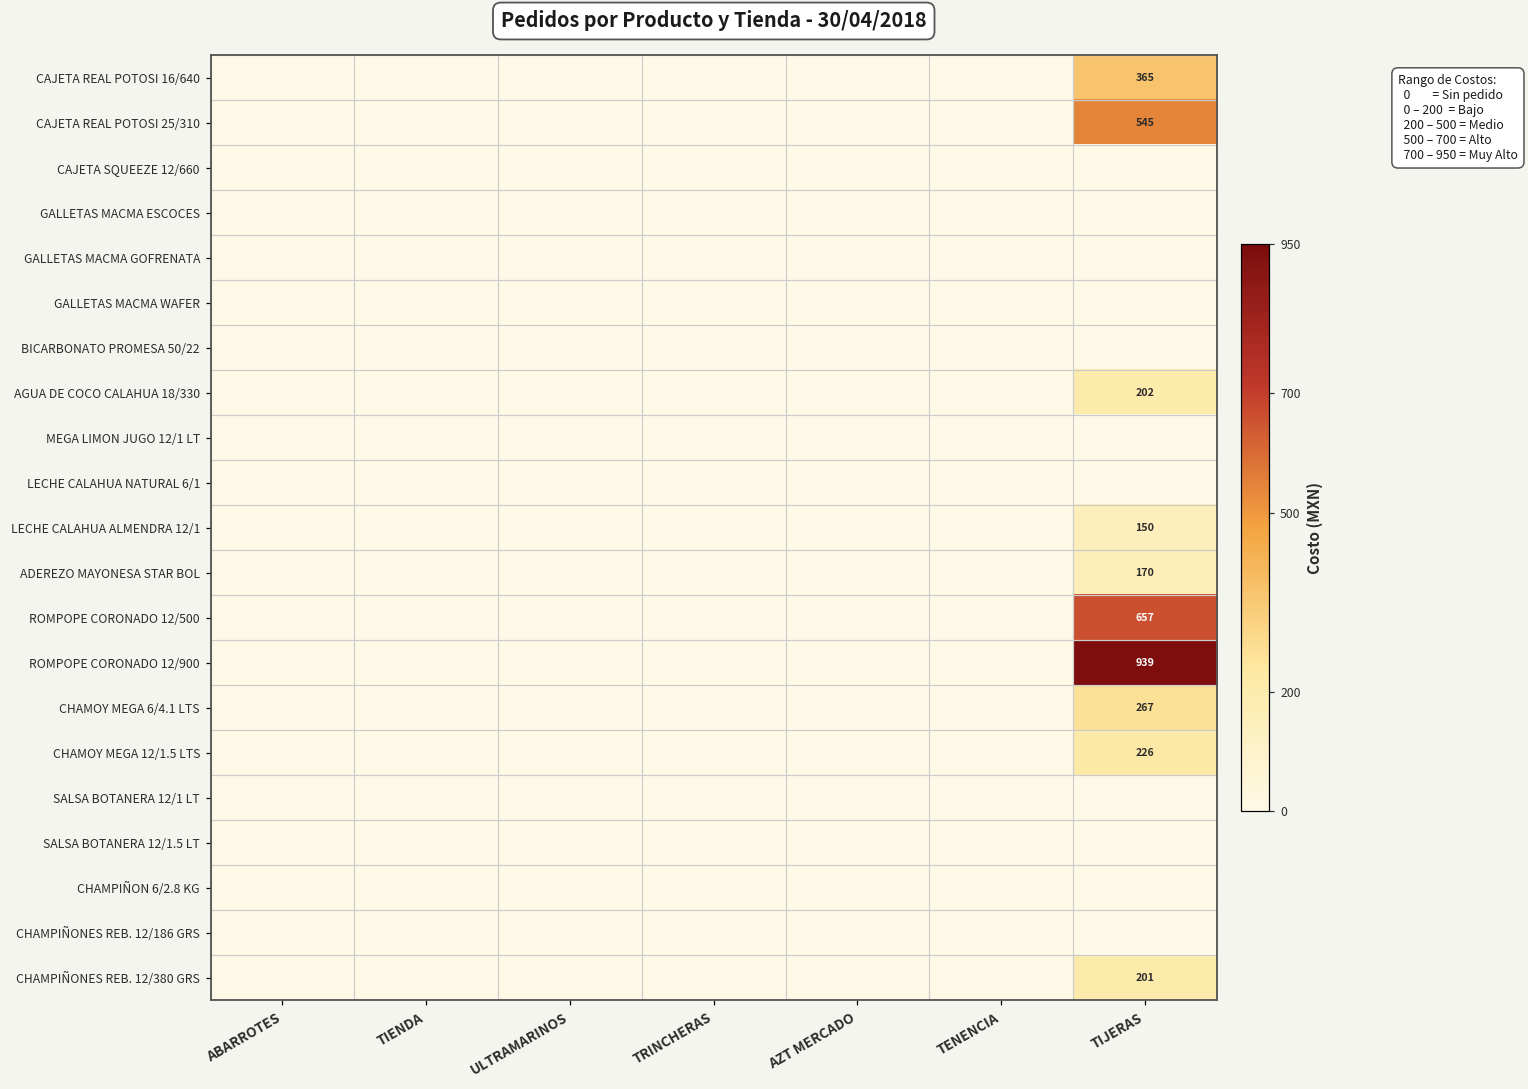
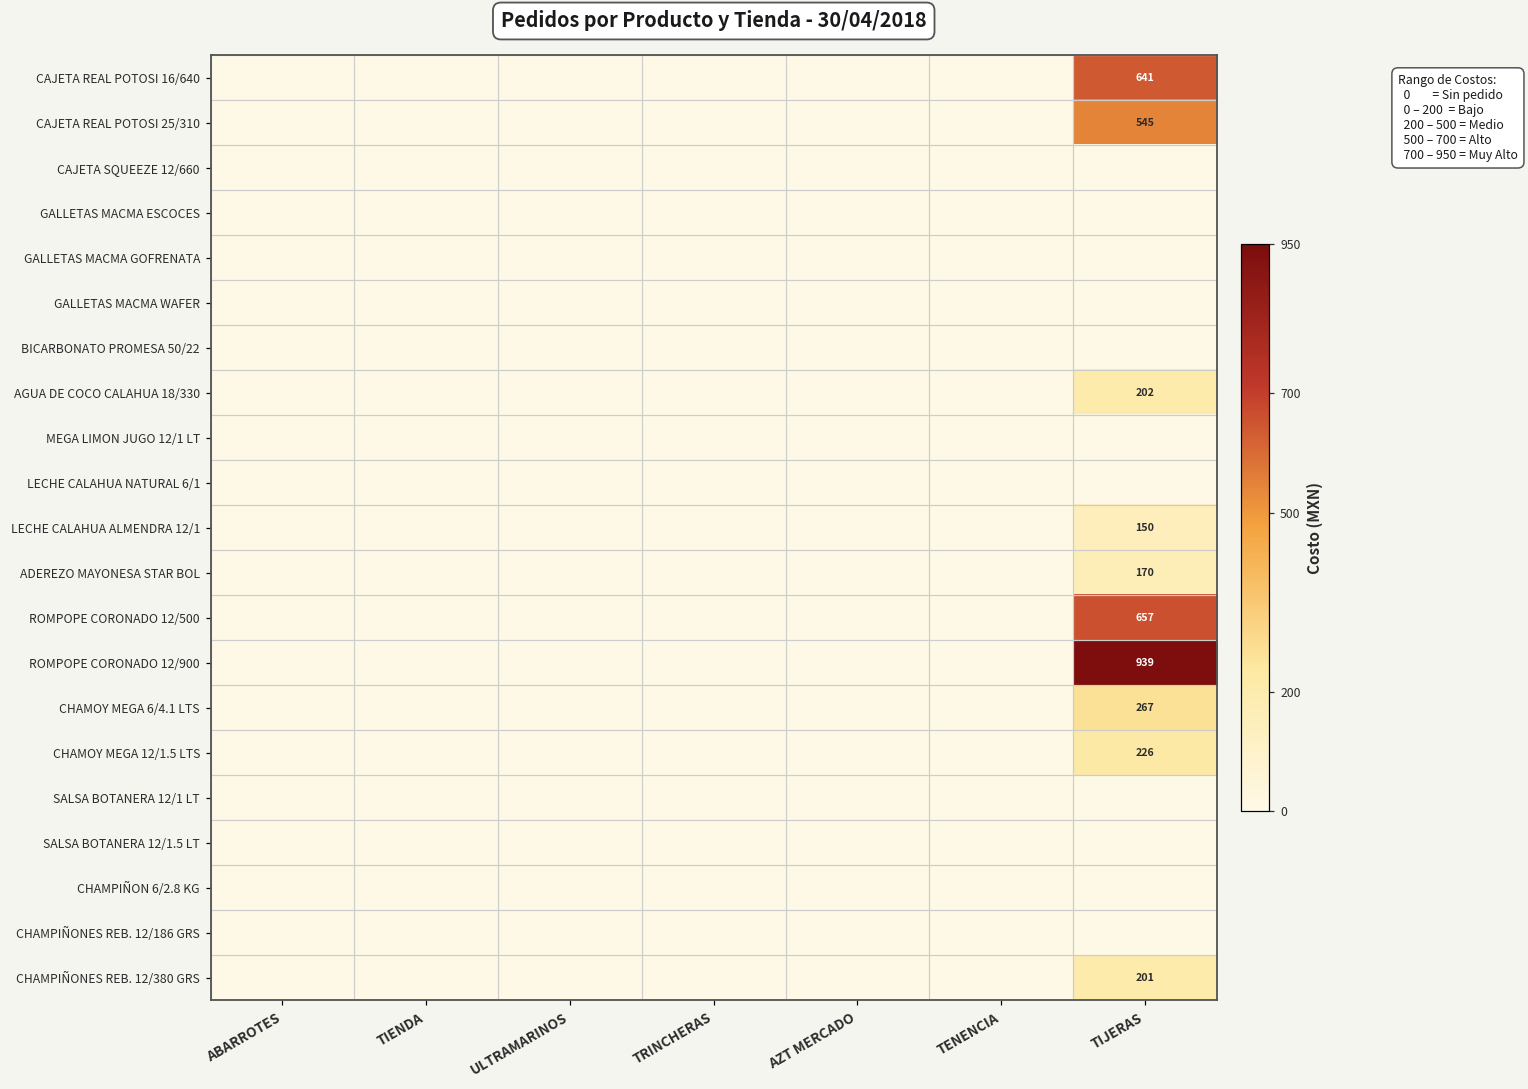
  {
    "CAJETA REAL POTOSI 16/640": {
-     "TIJERAS": 365
+     "TIJERAS": 641
    },
    "CAJETA REAL POTOSI 25/310": {
      "TIJERAS": 545
    },
    "AGUA DE COCO CALAHUA 18/330": {
      "TIJERAS": 202
    },
    "LECHE CALAHUA ALMENDRA 12/1": {
      "TIJERAS": 150
    },
    "ADEREZO MAYONESA STAR BOL": {
      "TIJERAS": 170
    },
    "ROMPOPE CORONADO 12/500": {
      "TIJERAS": 657
    },
    "ROMPOPE CORONADO 12/900": {
      "TIJERAS": 939
    },
    "CHAMOY MEGA 6/4.1 LTS": {
      "TIJERAS": 267
    },
    "CHAMOY MEGA 12/1.5 LTS": {
      "TIJERAS": 226
    },
    "CHAMPIÑONES REB. 12/380 GRS": {
      "TIJERAS": 201
    }
  }
